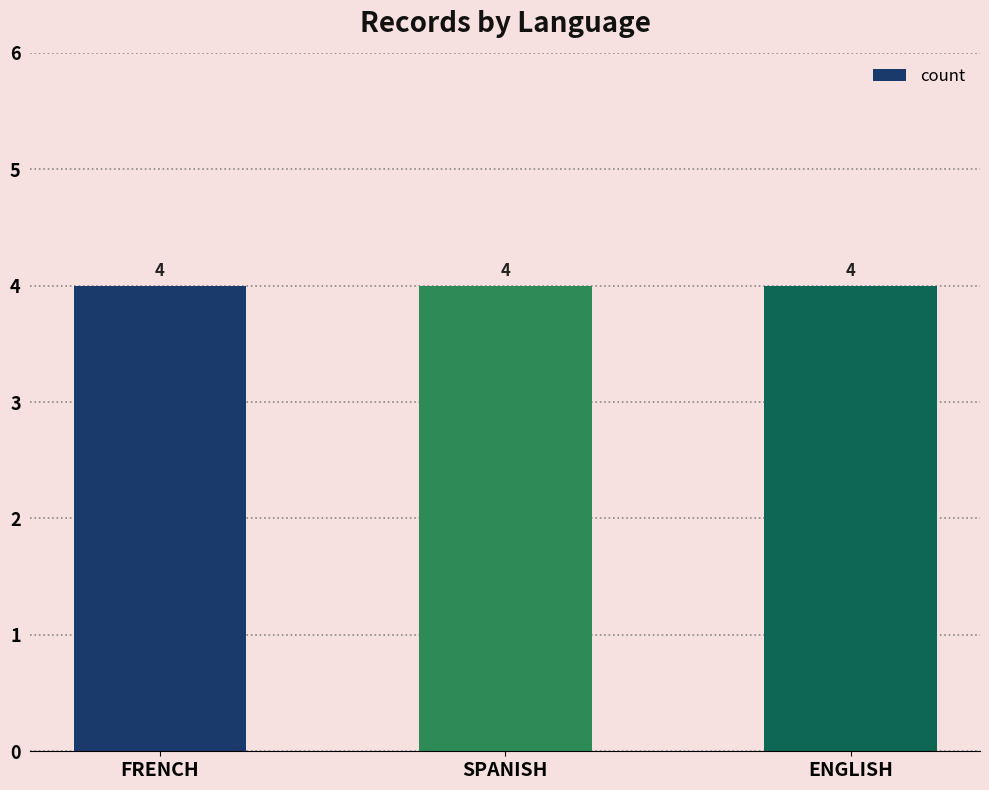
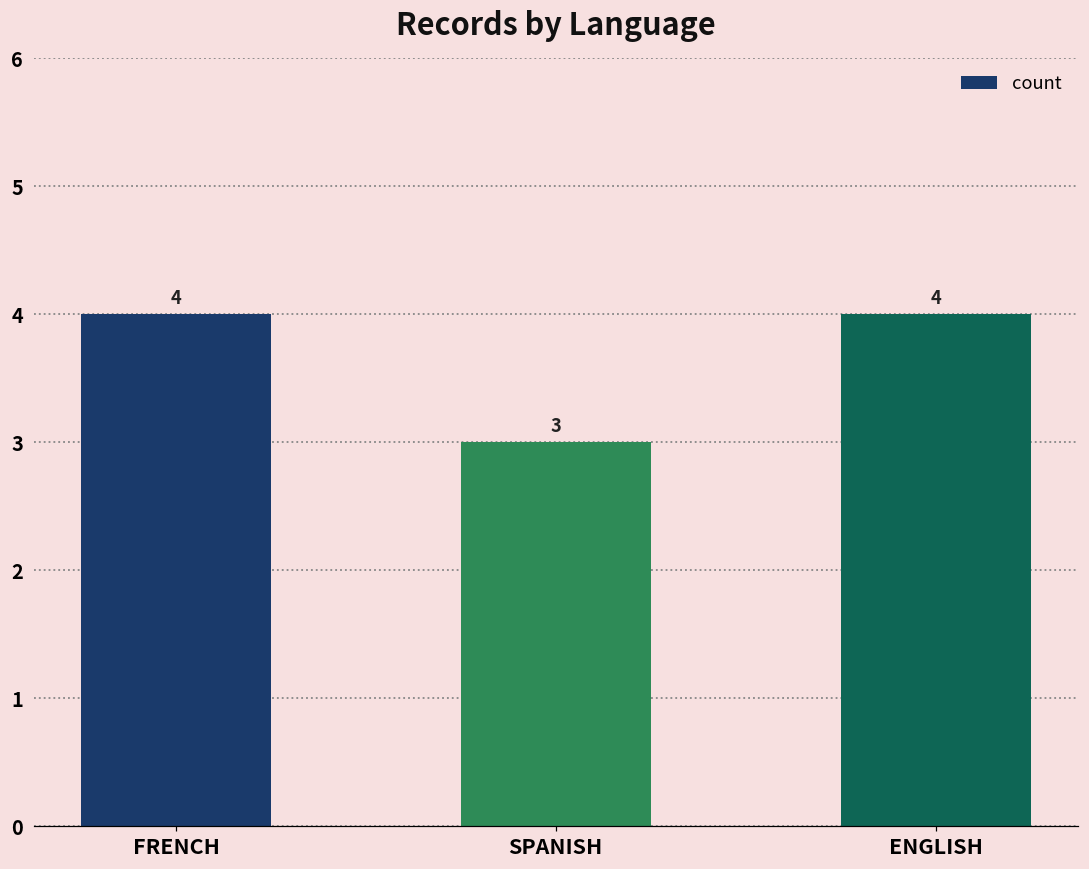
  {
    "FRENCH": 4,
-   "SPANISH": 4,
+   "SPANISH": 3,
    "ENGLISH": 4
  }
